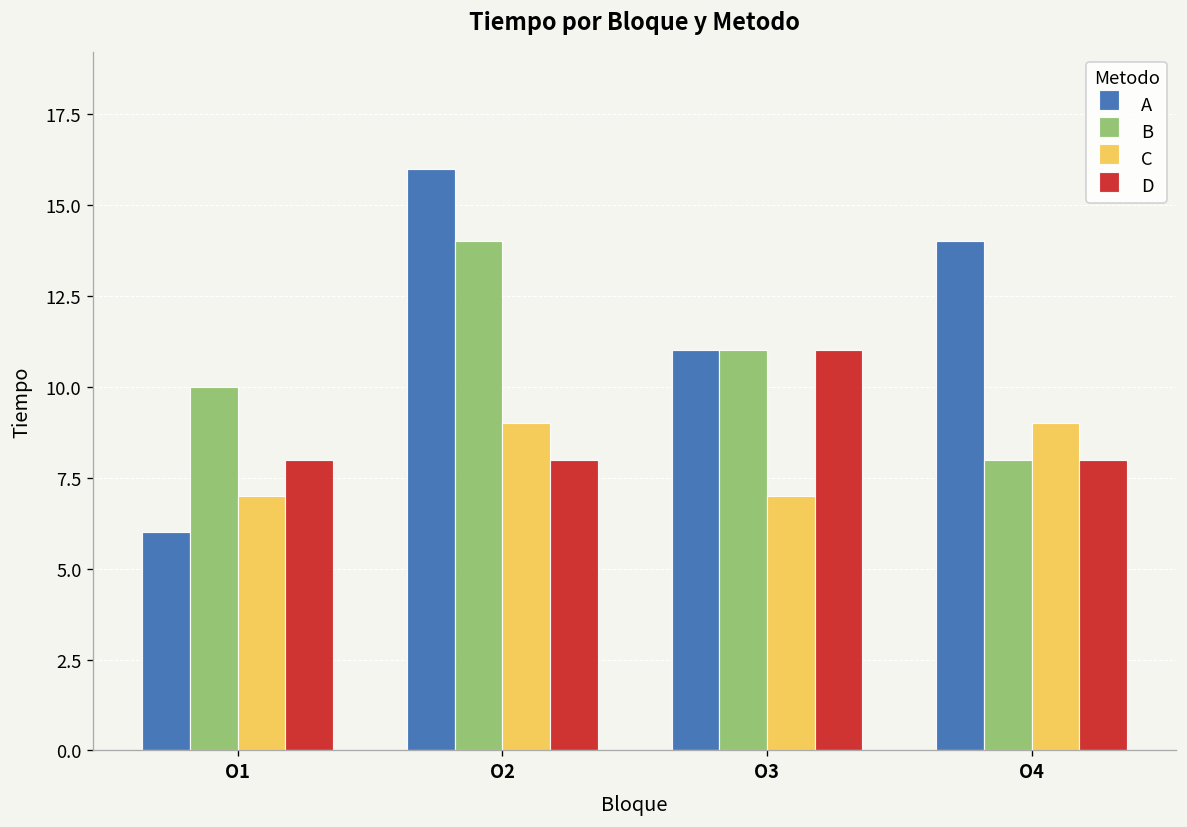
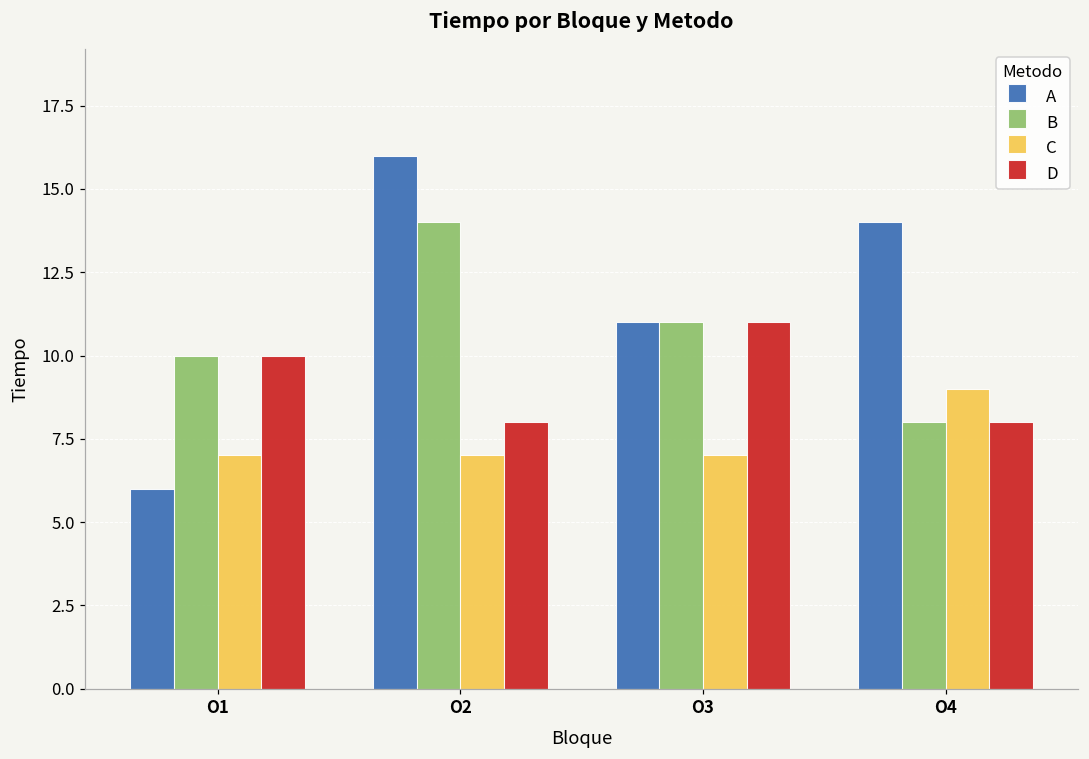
  {
    "A": {
      "O1": 6,
      "O2": 16,
      "O3": 11,
      "O4": 14
    },
    "B": {
      "O1": 10,
      "O2": 14,
      "O3": 11,
      "O4": 8
    },
    "C": {
      "O1": 7,
-     "O2": 9,
+     "O2": 7,
      "O3": 7,
      "O4": 9
    },
    "D": {
-     "O1": 8,
+     "O1": 10,
      "O2": 8,
      "O3": 11,
      "O4": 8
    }
  }
